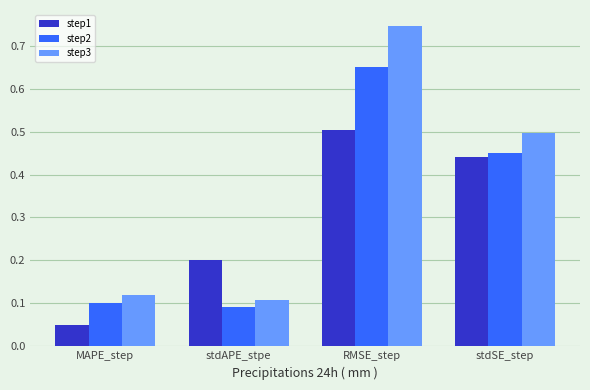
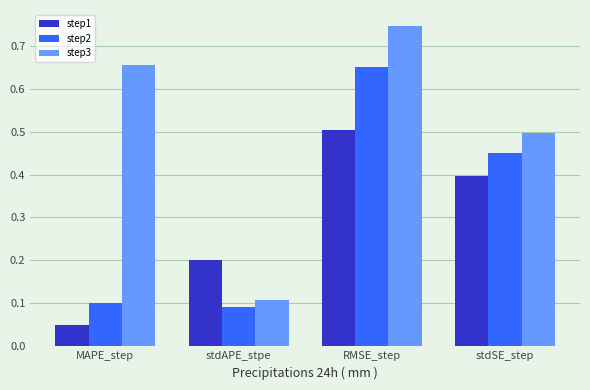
  {
    "step1": {
      "MAPE_step": 0.05,
      "stdAPE_stpe": 0.20,
      "RMSE_step": 0.50,
-     "stdSE_step": 0.44
+     "stdSE_step": 0.40
    },
    "step2": {
      "MAPE_step": 0.10,
      "stdAPE_stpe": 0.09,
      "RMSE_step": 0.65,
      "stdSE_step": 0.45
    },
    "step3": {
-     "MAPE_step": 0.12,
+     "MAPE_step": 0.66,
      "stdAPE_stpe": 0.11,
      "RMSE_step": 0.75,
      "stdSE_step": 0.50
    }
  }
